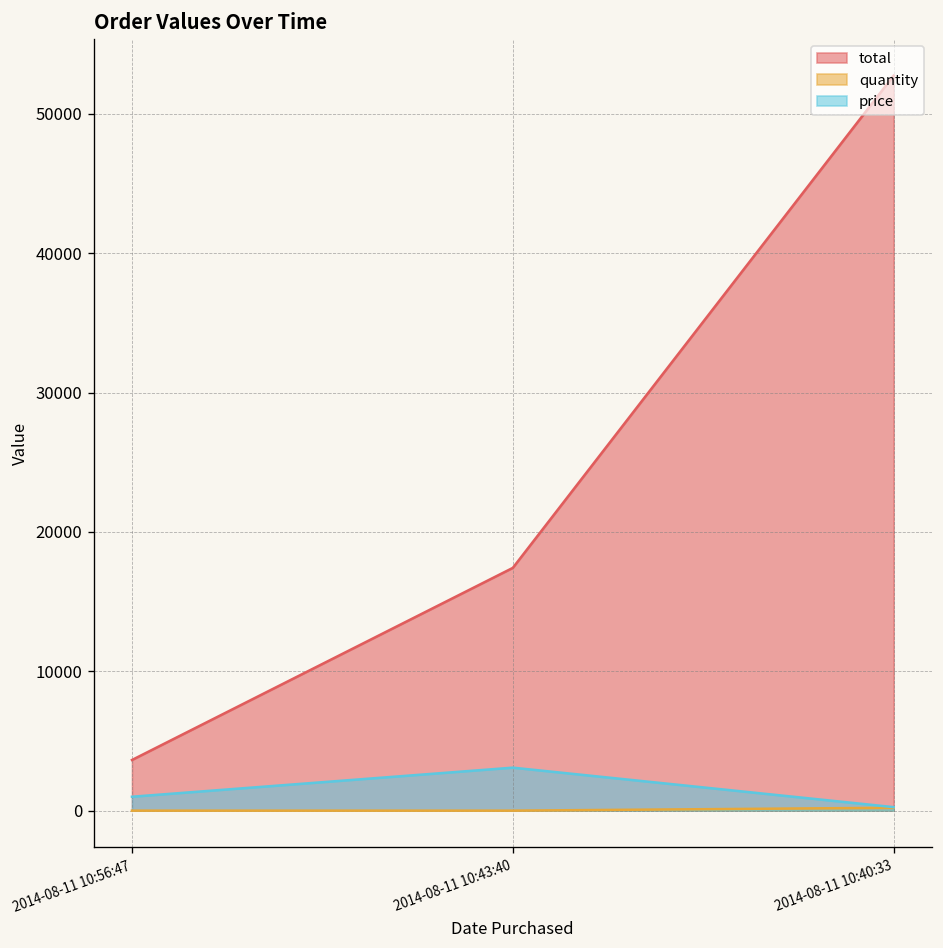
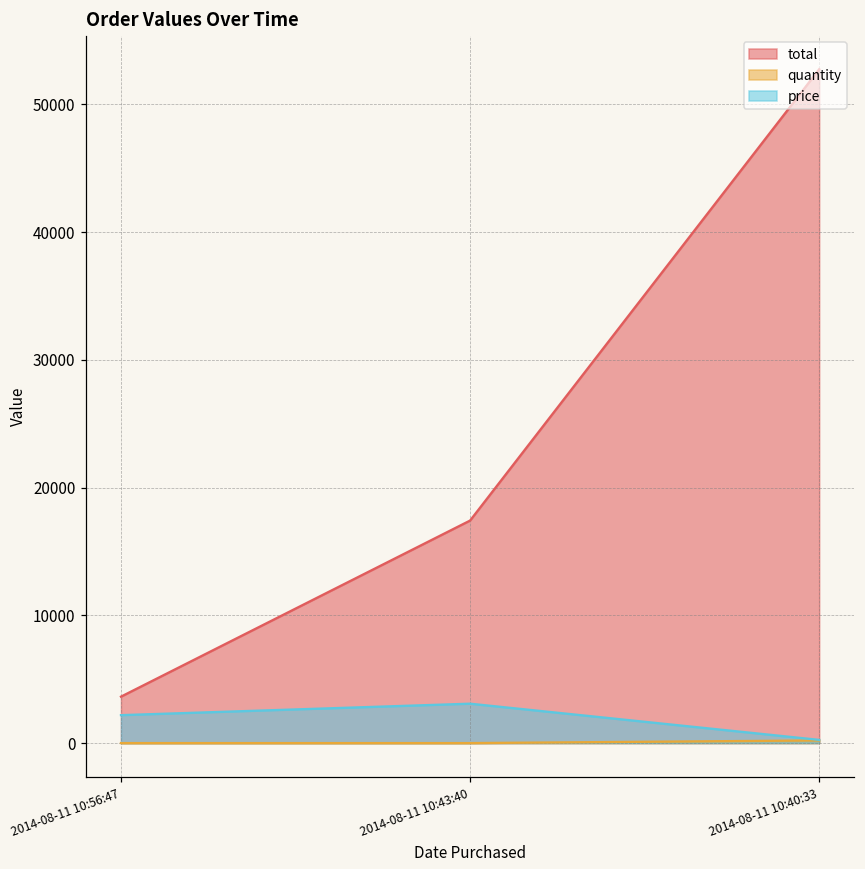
  {
    "total": {
      "2014-08-11 10:56:47": 3600,
      "2014-08-11 10:43:40": 17400
    },
    "quantity": {
      "2014-08-11 10:56:47": 0,
      "2014-08-11 10:43:40": 0
    },
    "price": {
-     "2014-08-11 10:56:47": 1000,
+     "2014-08-11 10:56:47": 2200,
      "2014-08-11 10:43:40": 3100
    }
  }
